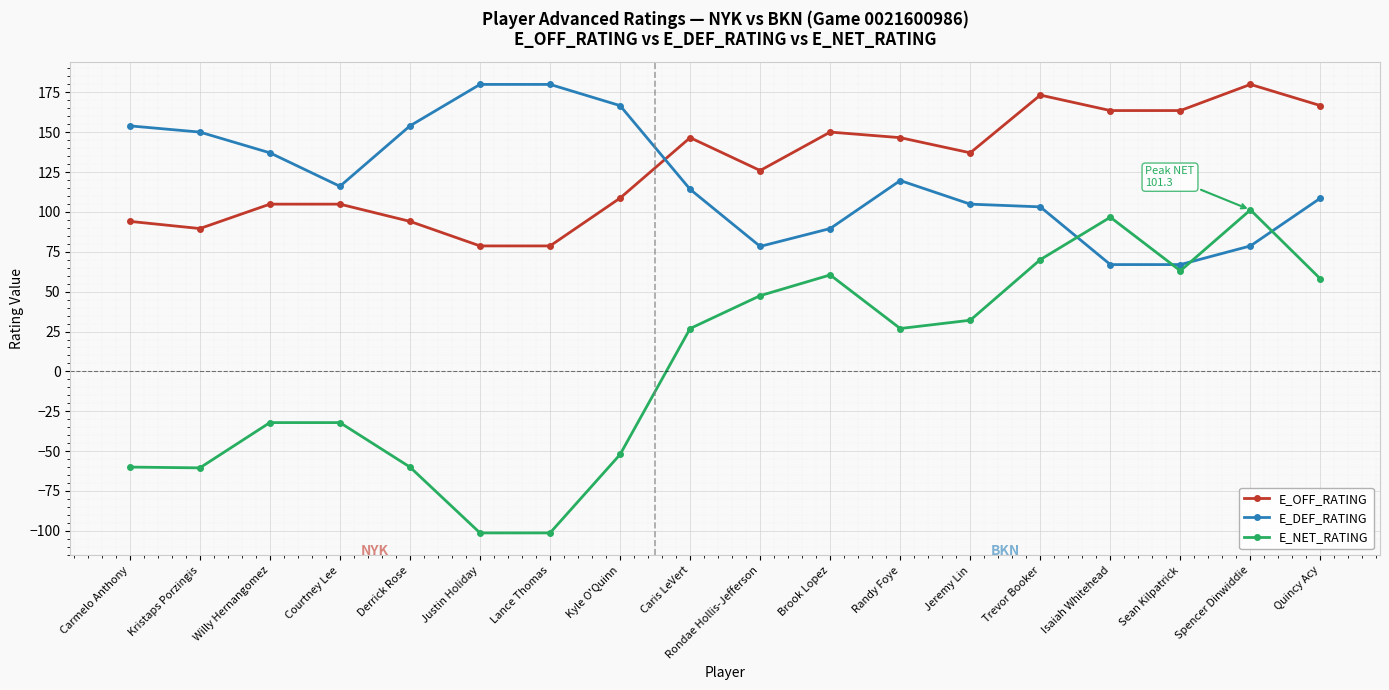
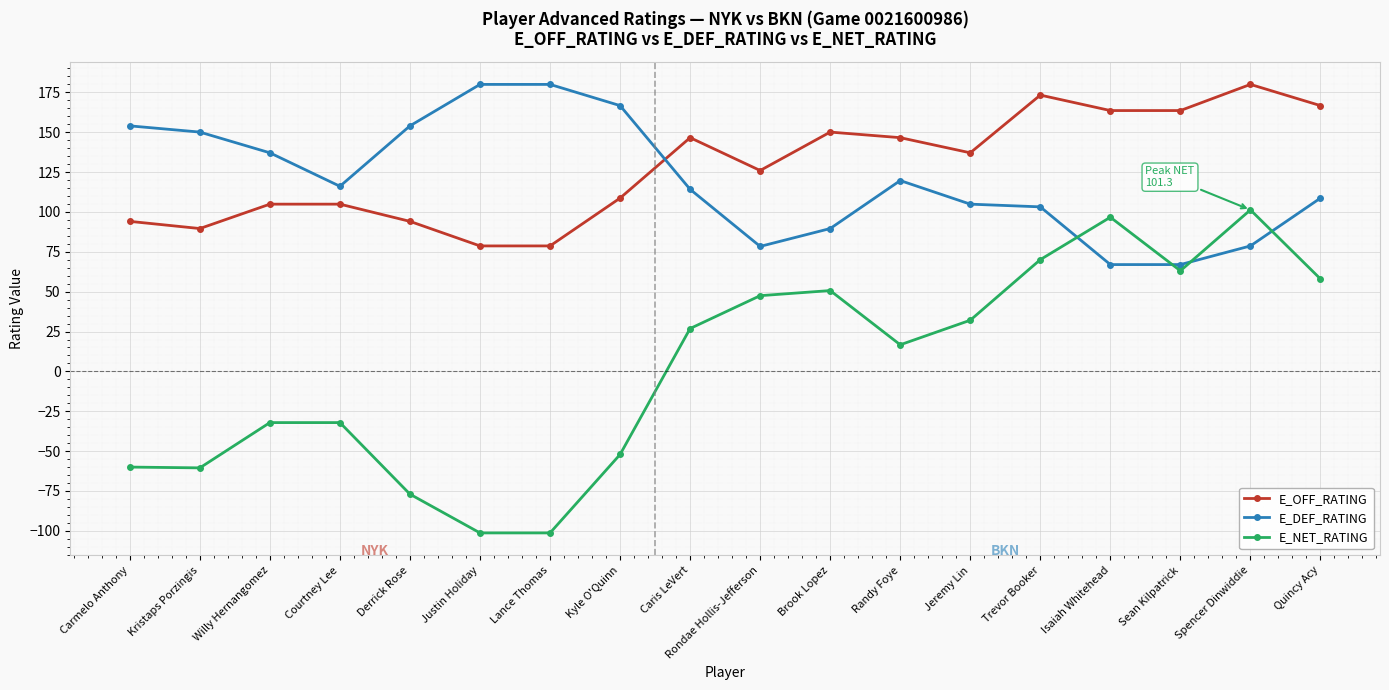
  {
    "E_OFF_RATING": {
      "Carmelo Anthony": 94,
      "Kristaps Porzingis": 90,
      "Willy Hernangomez": 105,
      "Courtney Lee": 105,
      "Derrick Rose": 94,
      "Justin Holiday": 79,
      "Lance Thomas": 79,
      "Kyle O'Quinn": 109,
      "Caris LeVert": 147,
      "Rondae Hollis-Jefferson": 126,
      "Brook Lopez": 150,
      "Randy Foye": 147,
      "Jeremy Lin": 137,
      "Trevor Booker": 173,
      "Isaiah Whitehead": 164,
      "Sean Kilpatrick": 164,
      "Spencer Dinwiddie": 180,
      "Quincy Acy": 167
    },
    "E_DEF_RATING": {
      "Carmelo Anthony": 154,
      "Kristaps Porzingis": 150,
      "Willy Hernangomez": 137,
      "Courtney Lee": 116,
      "Derrick Rose": 154,
      "Justin Holiday": 180,
      "Lance Thomas": 180,
      "Kyle O'Quinn": 167,
      "Caris LeVert": 114,
      "Rondae Hollis-Jefferson": 78,
      "Brook Lopez": 90,
      "Randy Foye": 120,
      "Jeremy Lin": 105,
      "Trevor Booker": 103,
      "Isaiah Whitehead": 67,
      "Sean Kilpatrick": 67,
      "Spencer Dinwiddie": 79,
      "Quincy Acy": 109
    },
    "E_NET_RATING": {
      "Carmelo Anthony": -60,
      "Kristaps Porzingis": -61,
      "Willy Hernangomez": -32,
      "Courtney Lee": -32,
-     "Derrick Rose": -60,
+     "Derrick Rose": -77,
      "Justin Holiday": -101,
      "Lance Thomas": -101,
      "Kyle O'Quinn": -52,
      "Caris LeVert": 27,
      "Rondae Hollis-Jefferson": 48,
-     "Brook Lopez": 61,
-     "Randy Foye": 27,
+     "Brook Lopez": 51,
+     "Randy Foye": 17,
      "Jeremy Lin": 32,
      "Trevor Booker": 70,
      "Isaiah Whitehead": 97,
      "Sean Kilpatrick": 63,
      "Quincy Acy": 58
    }
  }
